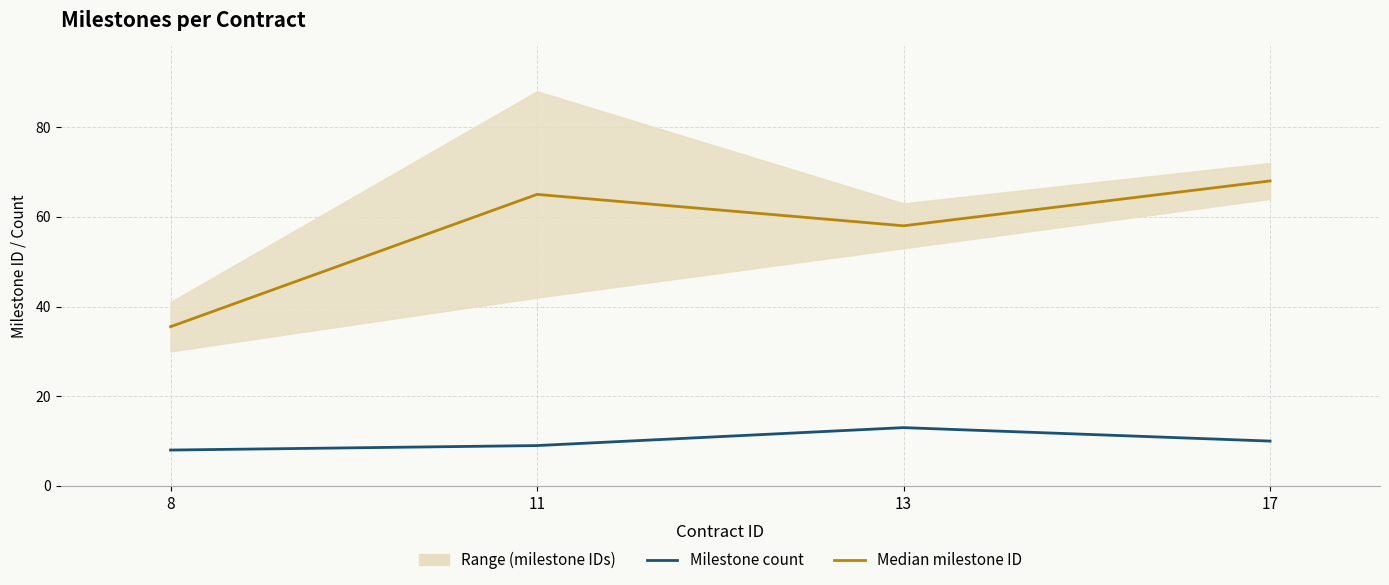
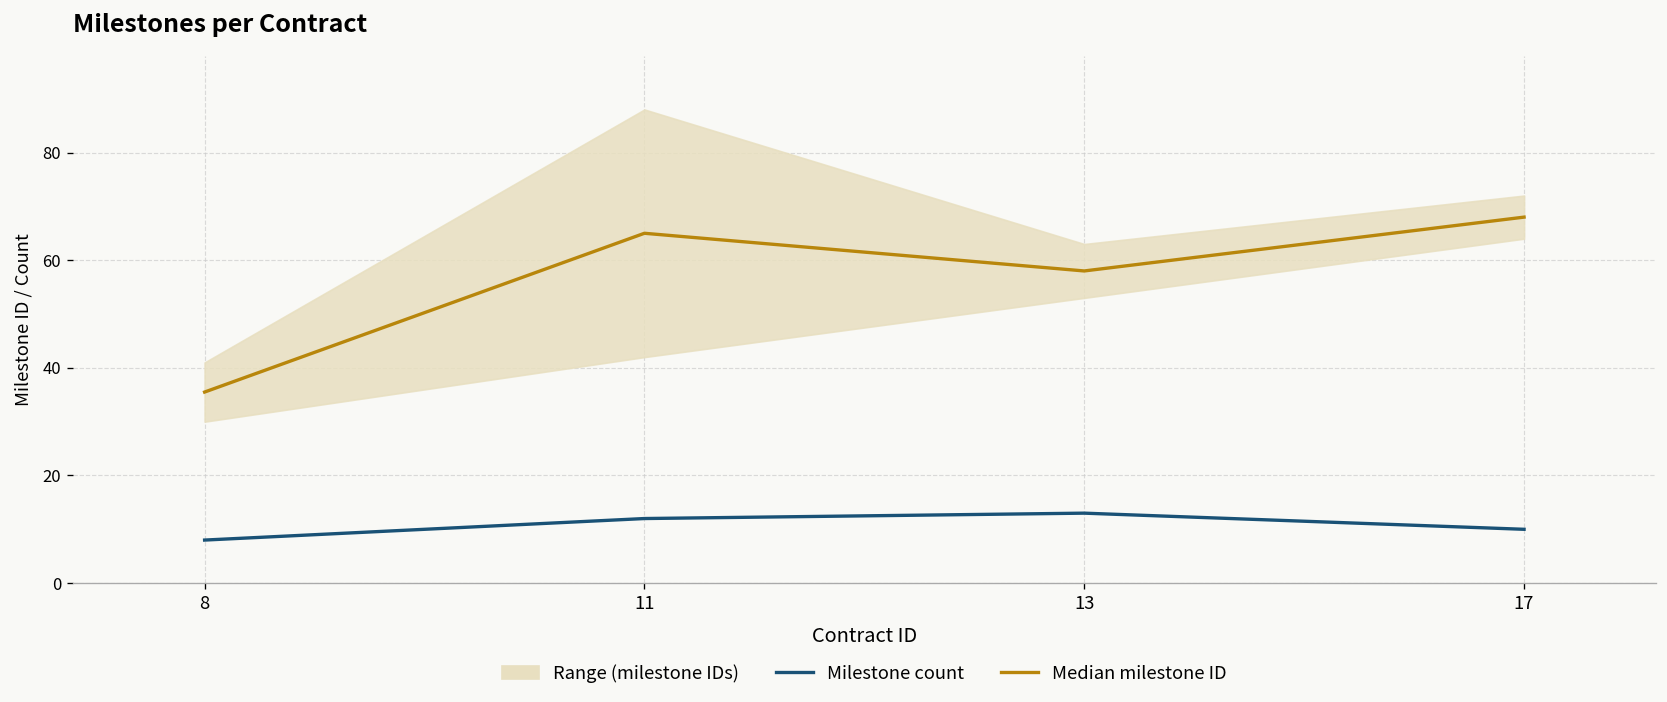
  {
    "Median milestone ID": {
      "8": 36,
      "11": 65,
      "13": 58,
      "17": 68
    },
    "Milestone count": {
      "8": 8,
-     "11": 9,
+     "11": 12,
      "13": 13,
      "17": 10
    }
  }
